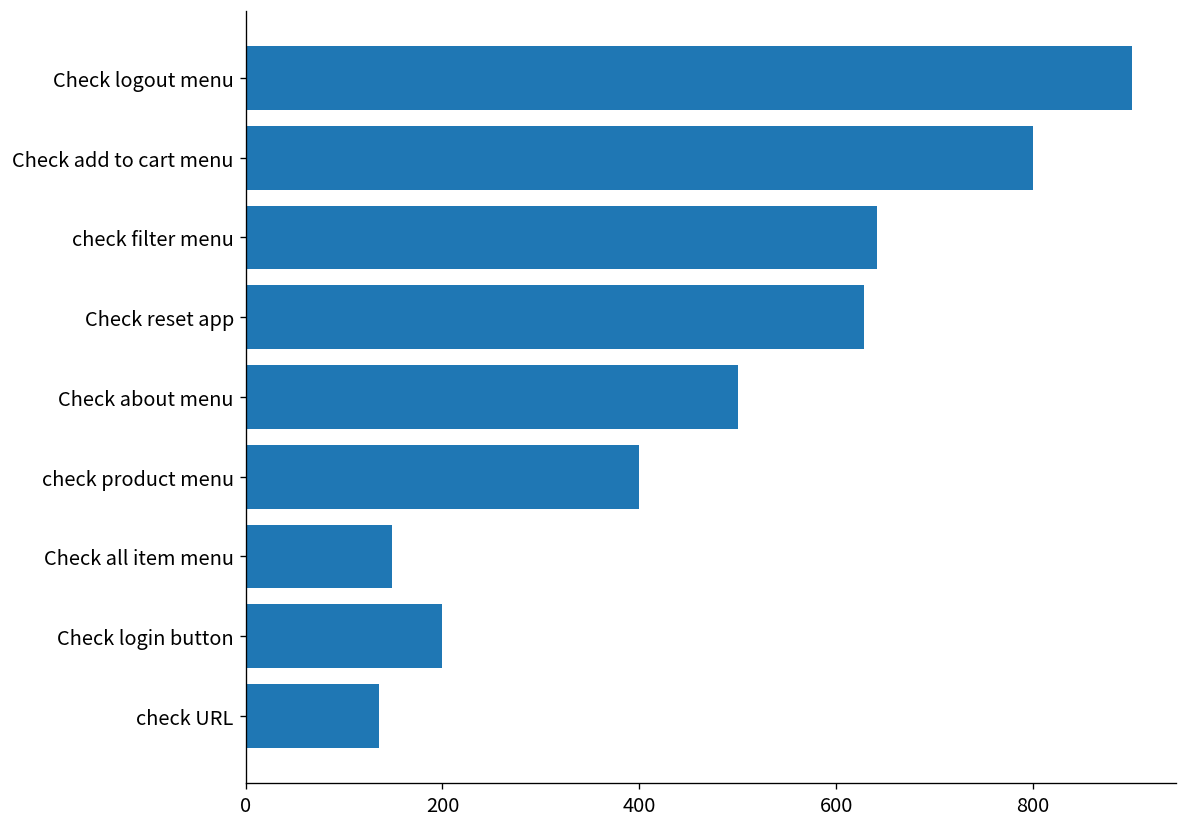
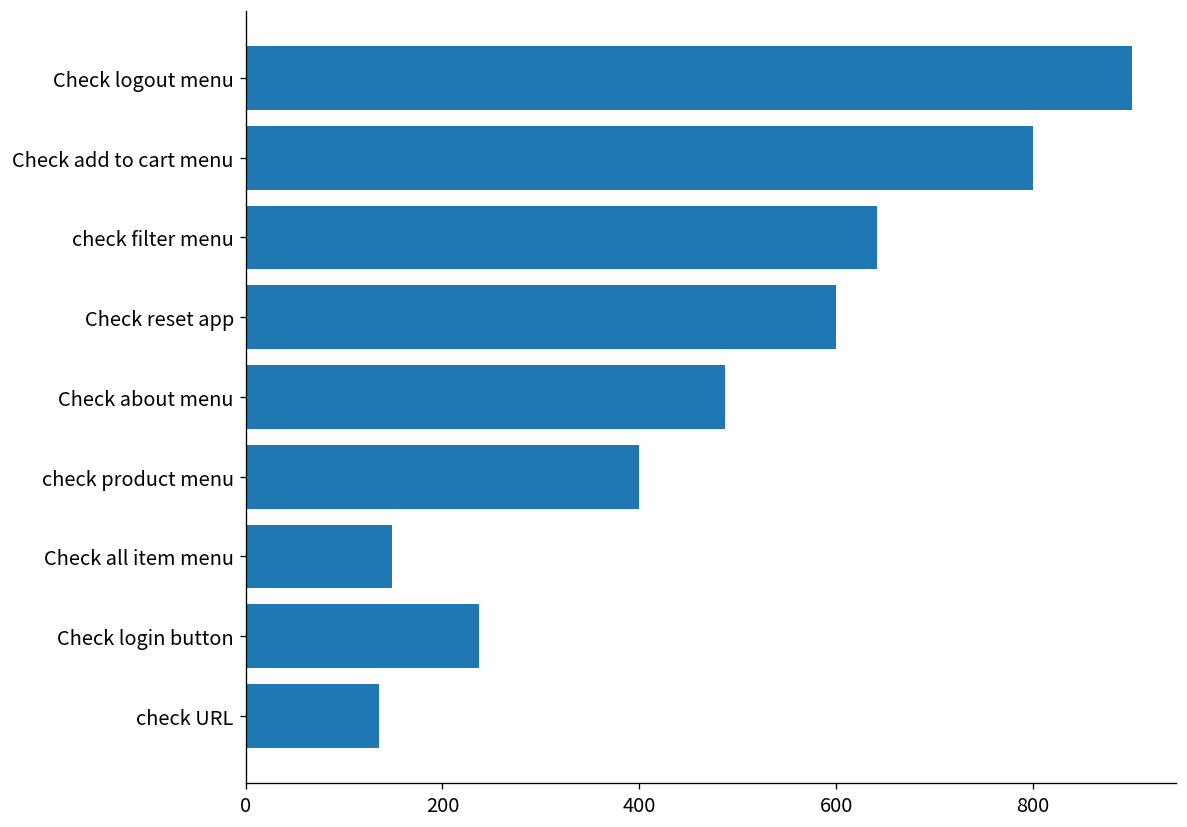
  {
    "Check logout menu": 900,
    "Check add to cart menu": 800,
    "check filter menu": 640,
-   "Check reset app": 630,
-   "Check about menu": 500,
+   "Check reset app": 600,
+   "Check about menu": 490,
    "check product menu": 400,
    "Check all item menu": 150,
-   "Check login button": 200,
+   "Check login button": 240,
    "check URL": 140
  }
